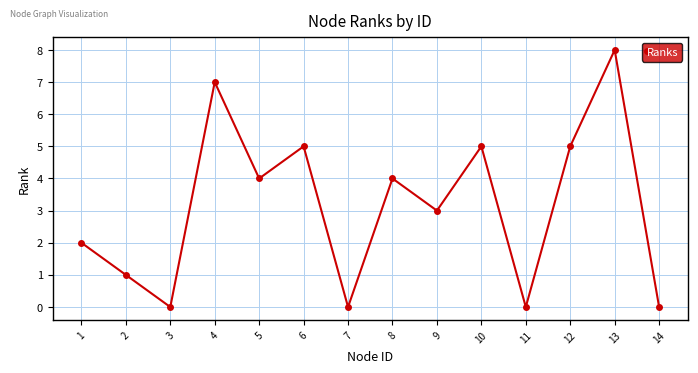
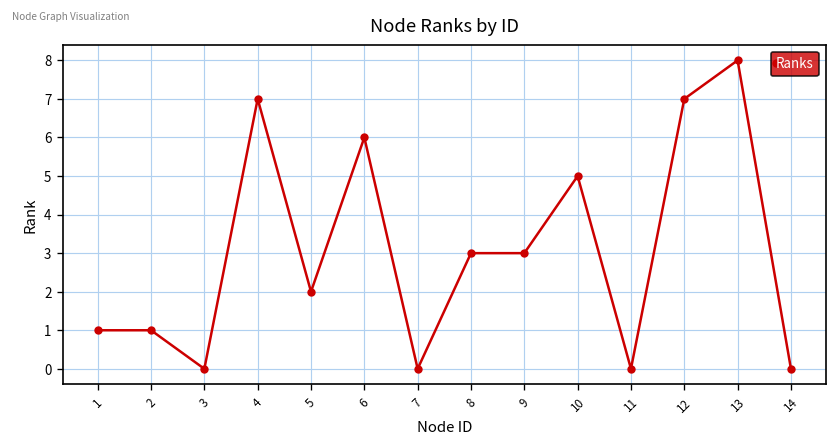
  {
-   "1": 2,
+   "1": 1,
    "2": 1,
    "3": 0,
    "4": 7,
-   "5": 4,
-   "6": 5,
+   "5": 2,
+   "6": 6,
    "7": 0,
-   "8": 4,
+   "8": 3,
    "9": 3,
    "10": 5,
    "11": 0,
-   "12": 5,
+   "12": 7,
    "13": 8,
    "14": 0
  }
